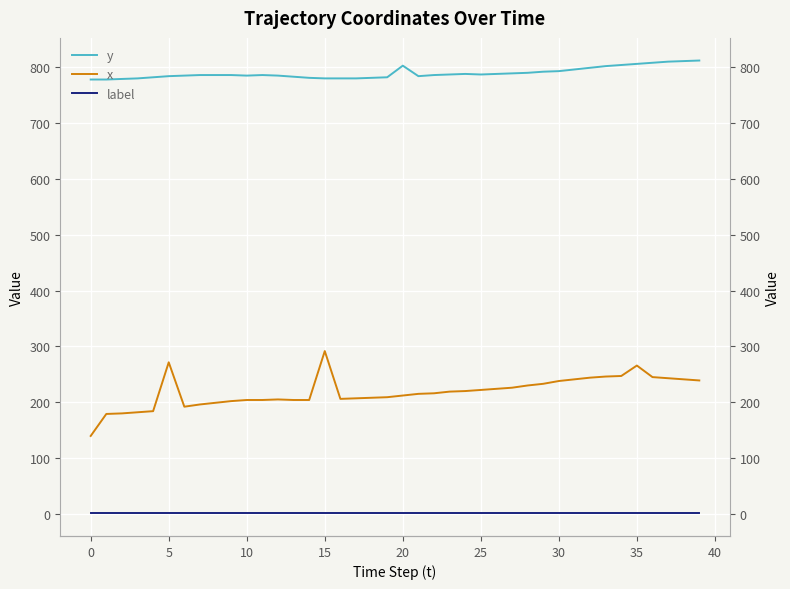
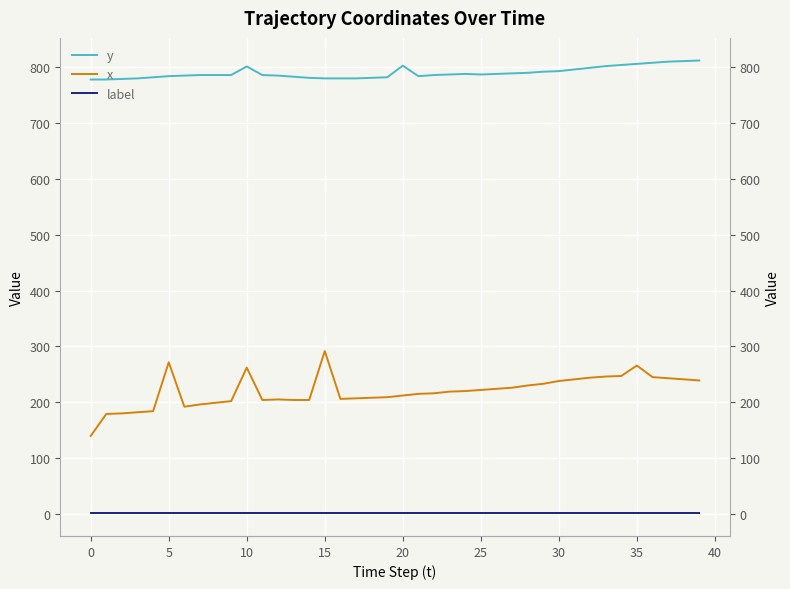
  {
    "y": {
      "0": 780,
      "5": 780,
-     "10": 790,
+     "10": 800,
      "15": 780,
      "20": 800,
      "25": 790,
      "30": 790,
      "35": 810
    },
    "x": {
      "0": 140,
      "5": 270,
-     "10": 200,
+     "10": 260,
      "15": 290,
      "20": 210,
      "25": 220,
      "30": 240,
      "35": 270
    },
    "label": {
      "0": 0,
      "5": 0,
      "10": 0,
      "15": 0,
      "20": 0,
      "25": 0,
      "30": 0,
      "35": 0
    }
  }
